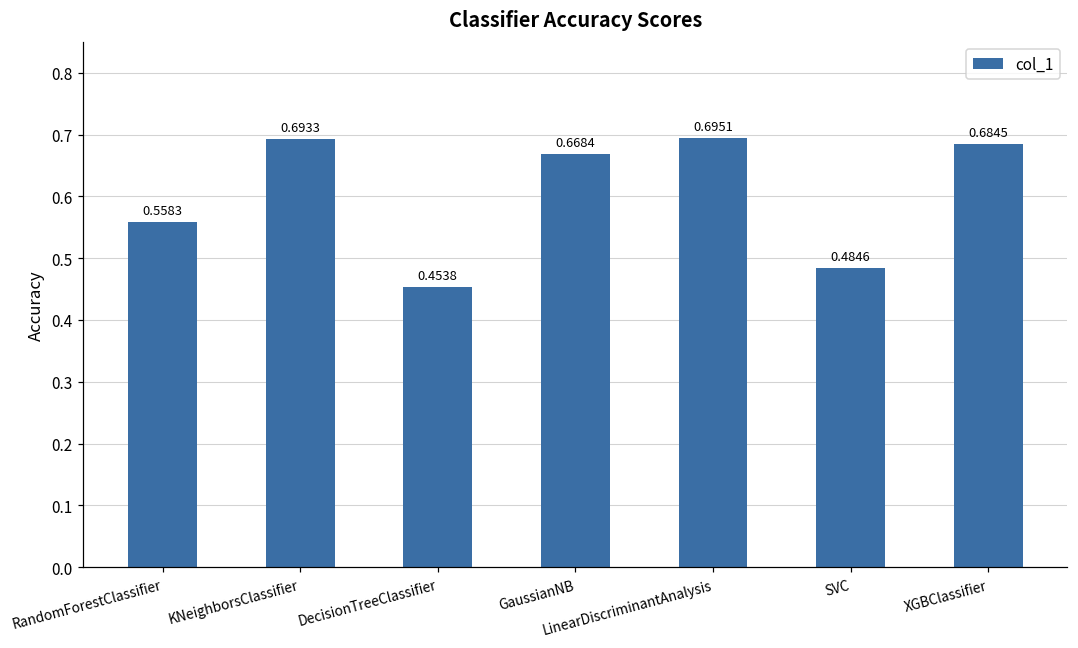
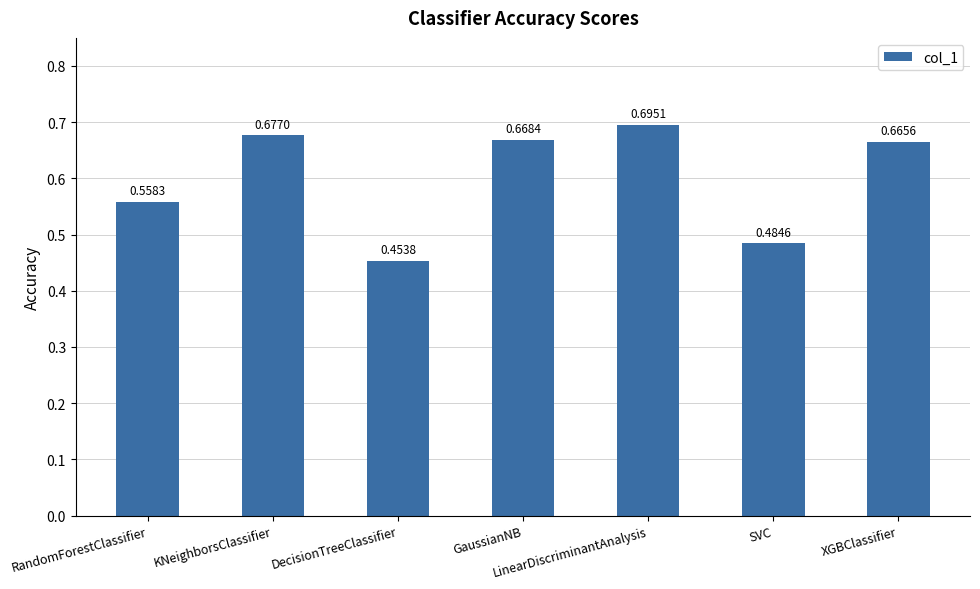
  {
    "RandomForestClassifier": 0.5583,
-   "KNeighborsClassifier": 0.6933,
+   "KNeighborsClassifier": 0.6770,
    "DecisionTreeClassifier": 0.4538,
    "GaussianNB": 0.6684,
    "LinearDiscriminantAnalysis": 0.6951,
    "SVC": 0.4846,
-   "XGBClassifier": 0.6845
+   "XGBClassifier": 0.6656
  }
